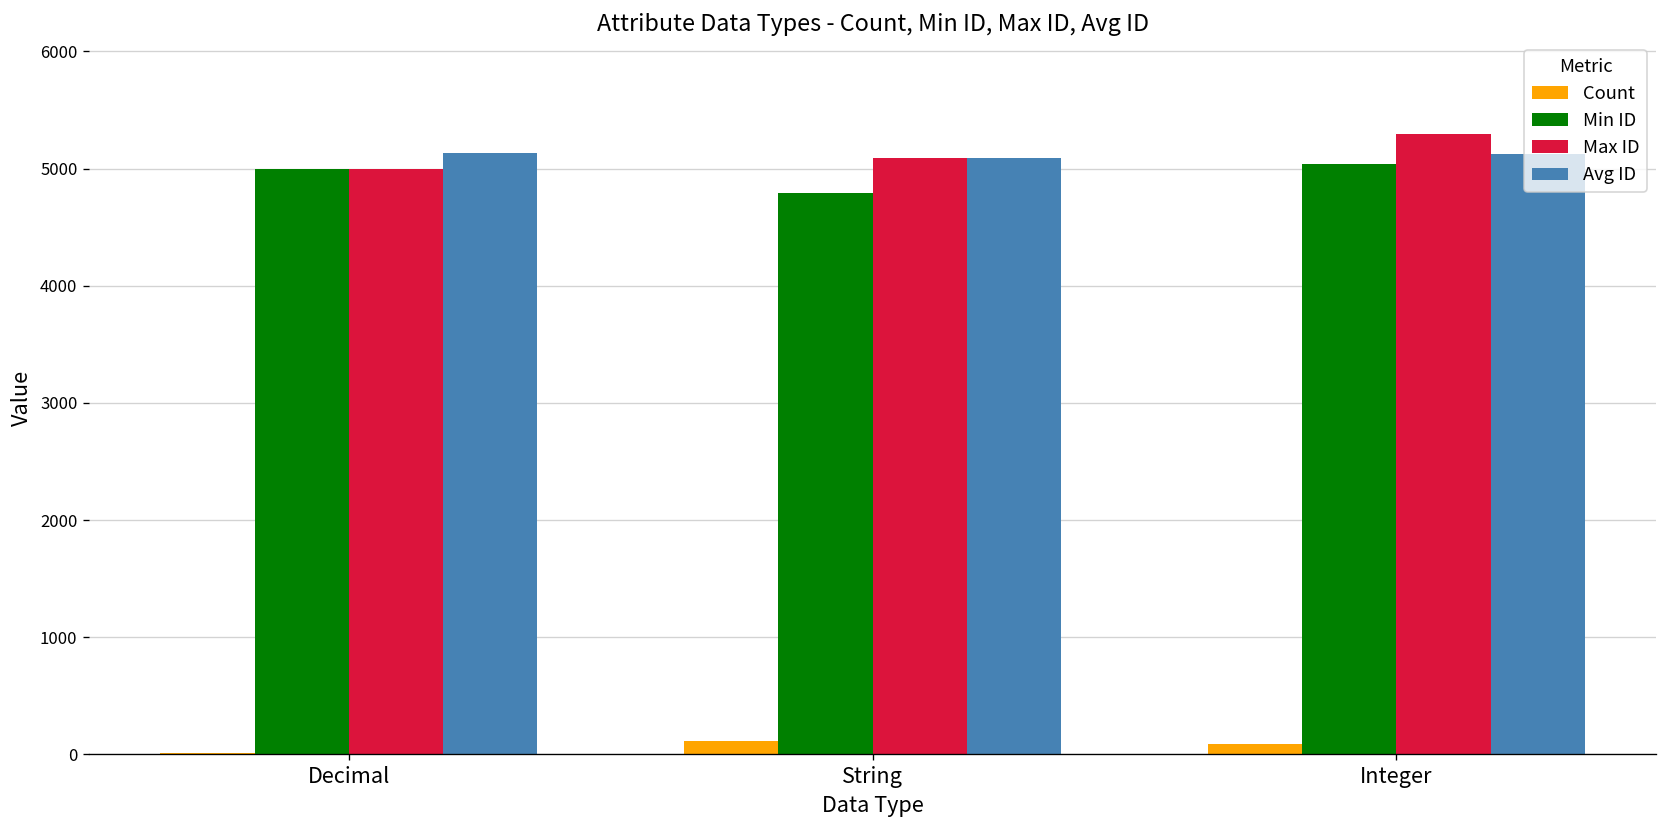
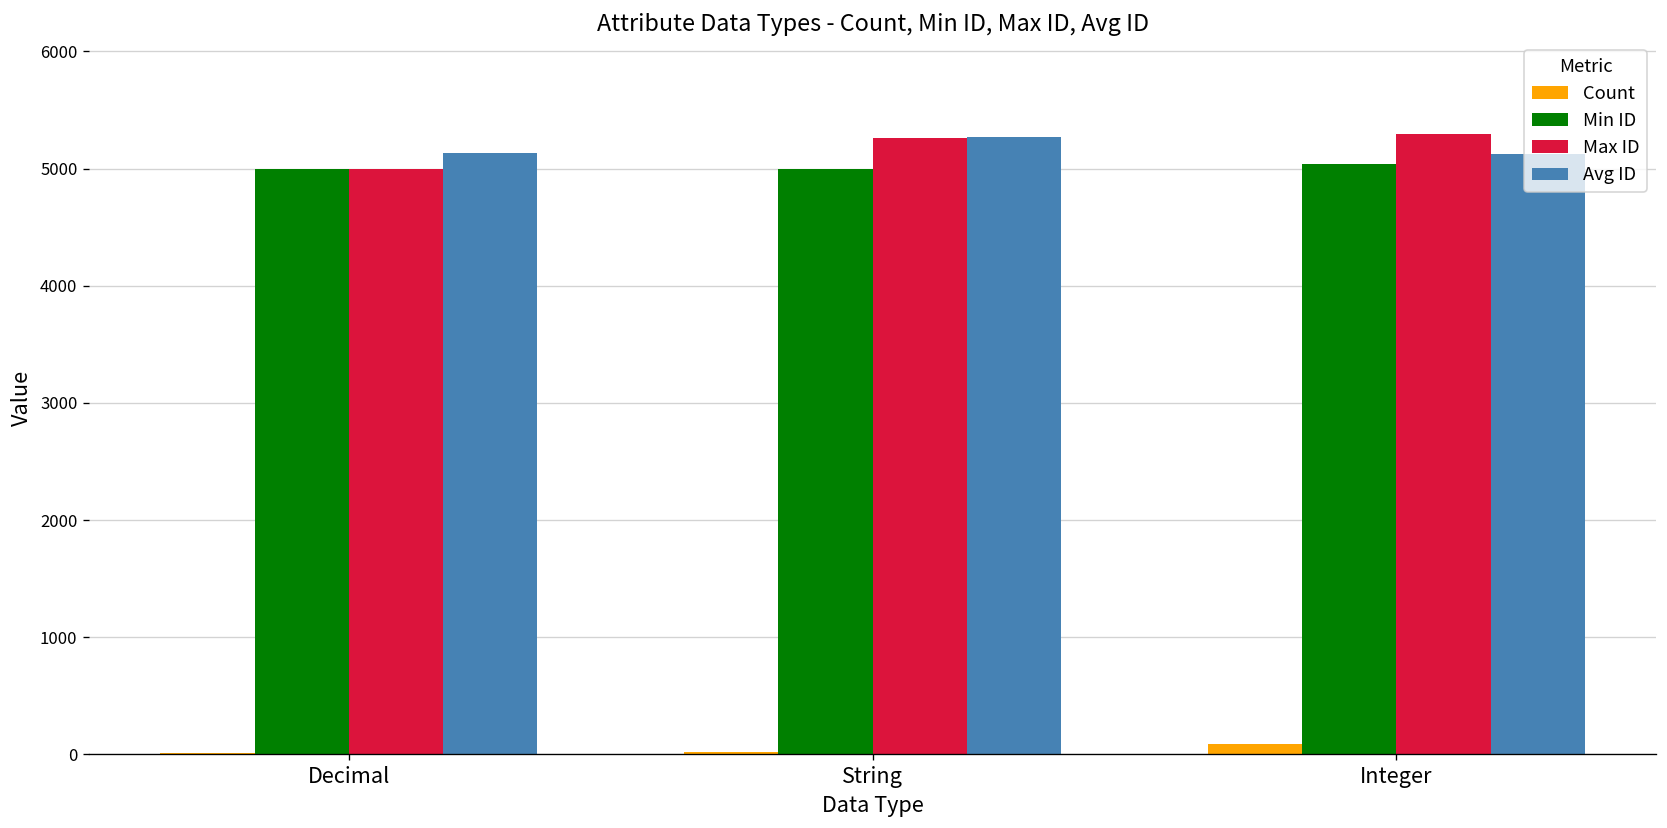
  {
    "Count": {
-     "String": 100,
+     "String": 0,
      "Integer": 100
    },
    "Min ID": {
      "Decimal": 5000,
-     "String": 4800,
+     "String": 5000,
      "Integer": 5000
    },
    "Max ID": {
      "Decimal": 5000,
-     "String": 5100,
+     "String": 5300,
      "Integer": 5300
    },
    "Avg ID": {
      "Decimal": 5100,
-     "String": 5100
+     "String": 5300
    }
  }
